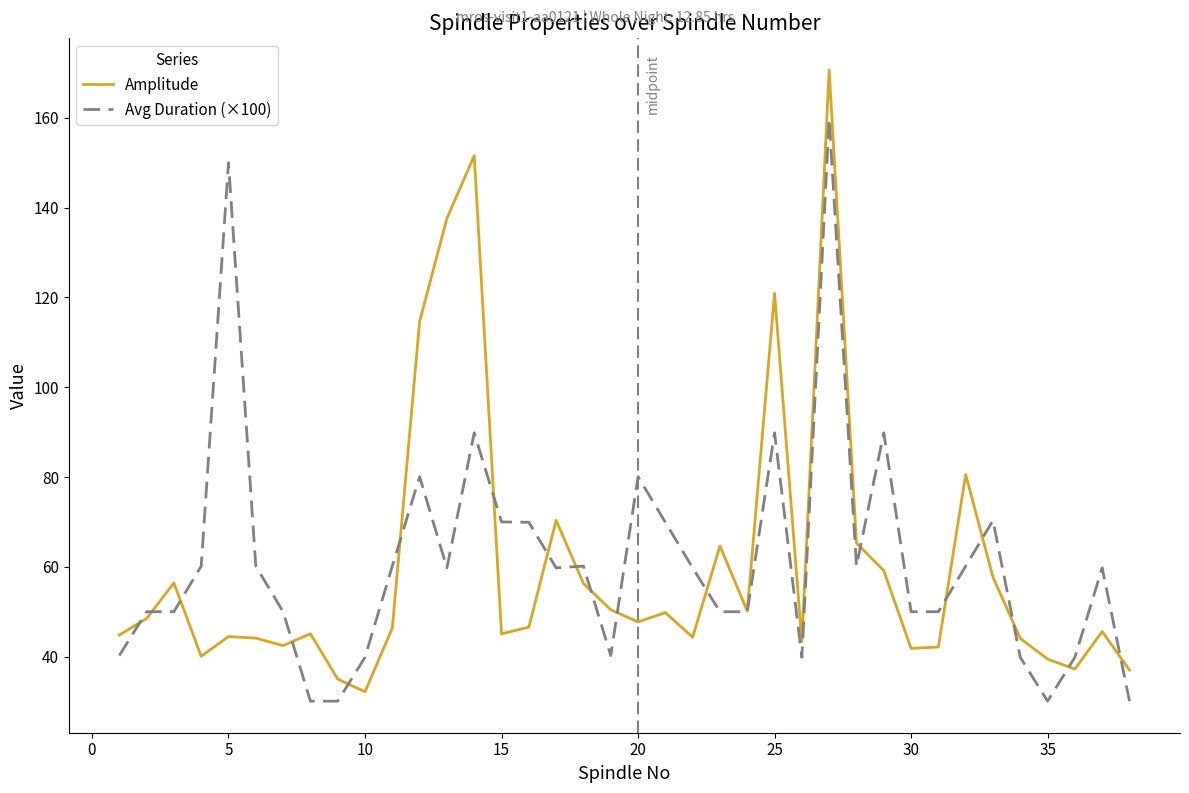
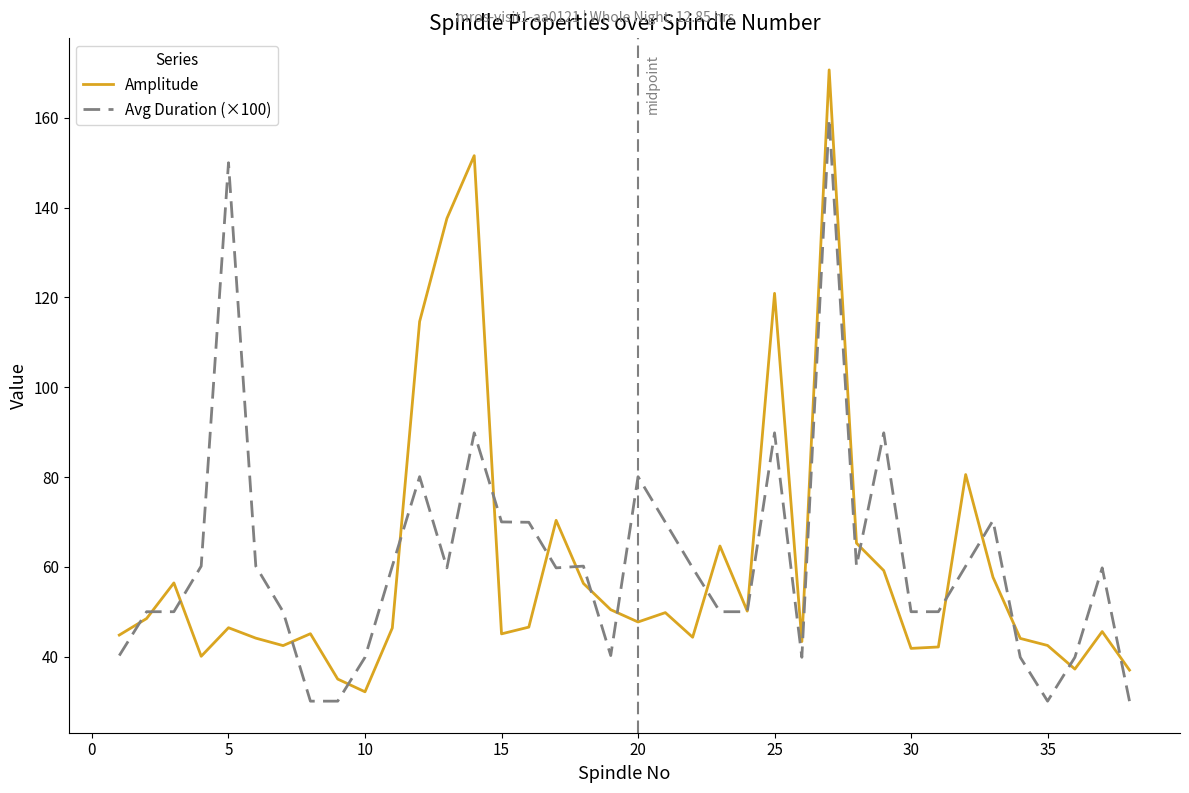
  {
    "Amplitude": {
-     "5": 44,
+     "5": 46,
      "10": 32,
      "15": 45,
      "20": 48,
      "25": 121,
      "30": 42,
-     "35": 39
+     "35": 42
    },
    "Avg Duration (×100)": {
      "5": 150,
      "10": 40,
      "15": 70,
      "20": 80,
      "25": 90,
      "30": 50,
      "35": 30
    }
  }
